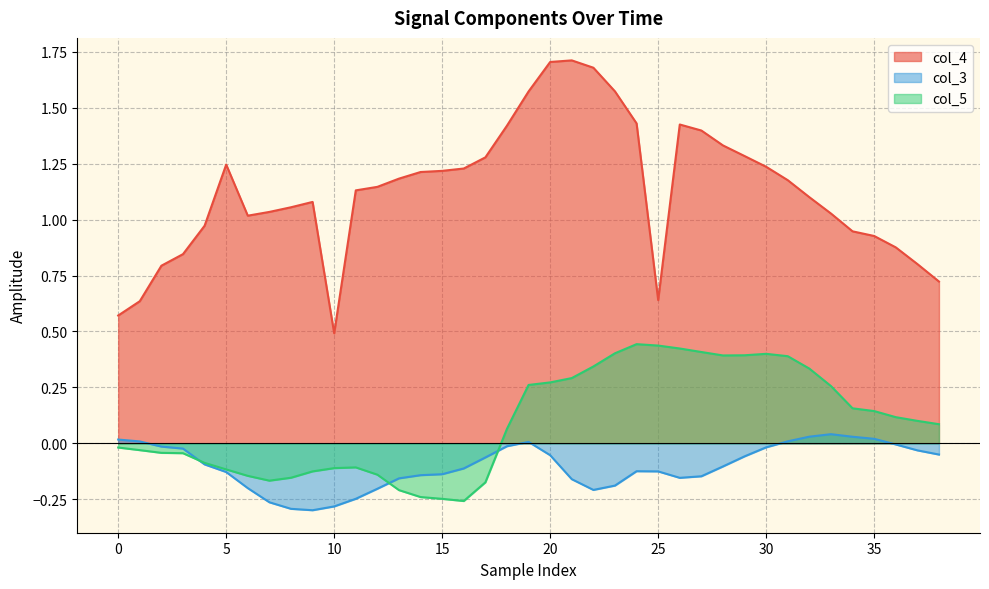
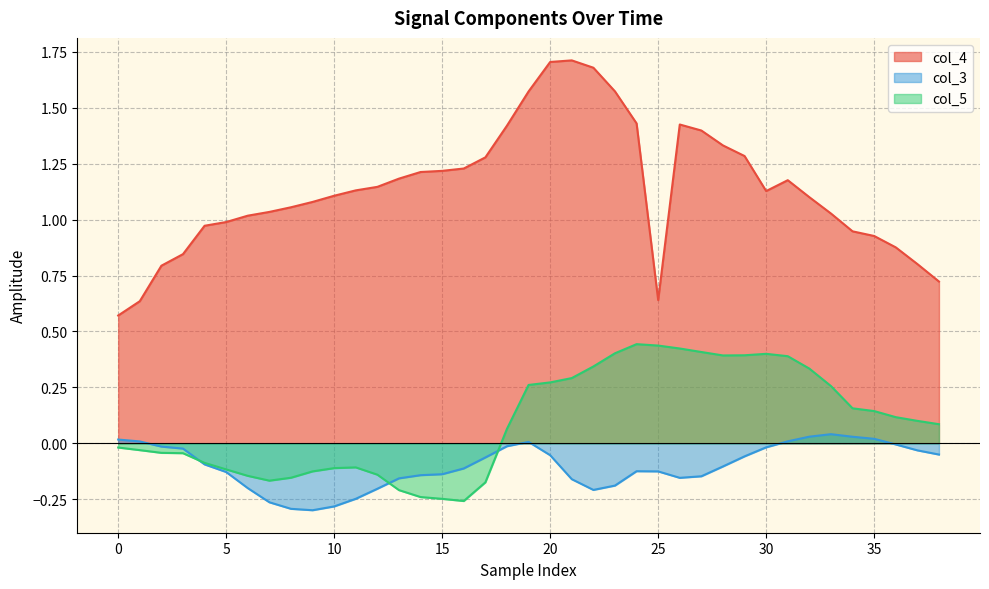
  {
    "col_4": {
      "0": 0.57,
-     "5": 1.25,
-     "10": 0.49,
+     "5": 0.99,
+     "10": 1.11,
      "15": 1.22,
      "20": 1.70,
      "25": 0.64,
-     "30": 1.24,
+     "30": 1.13,
      "35": 0.93
    }
  }
